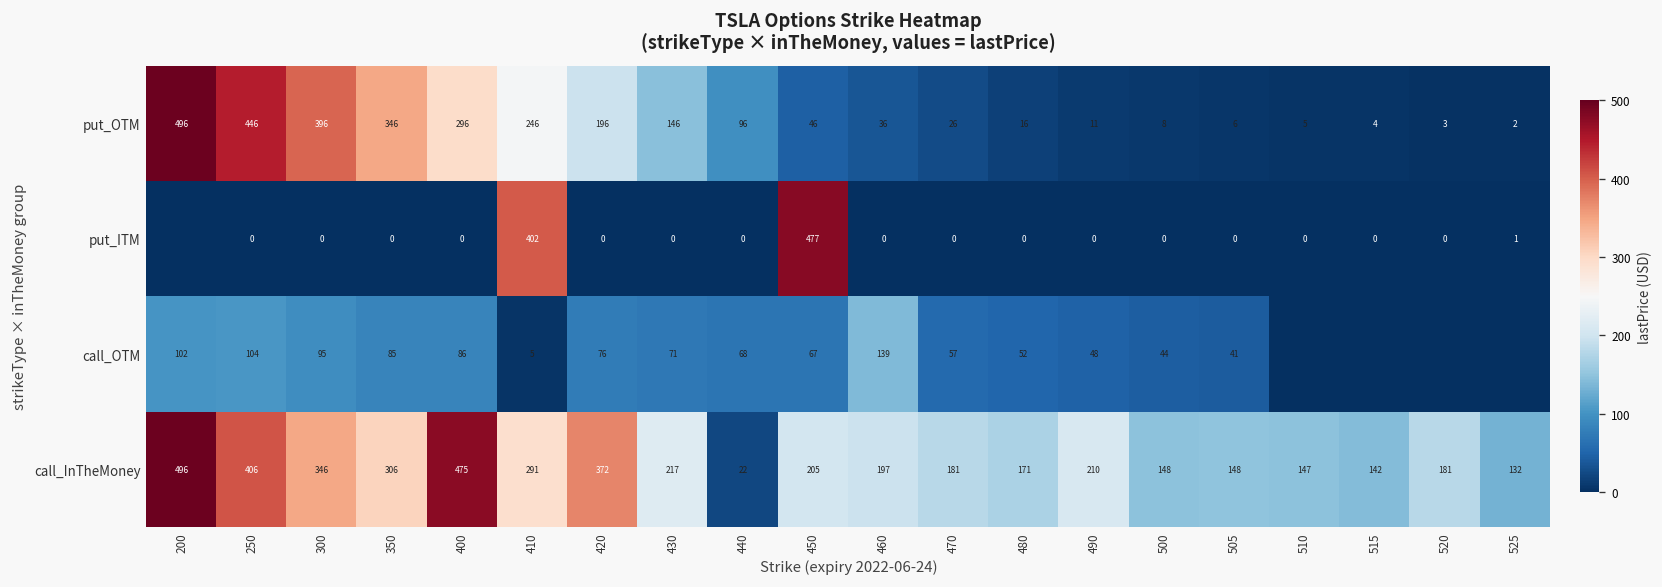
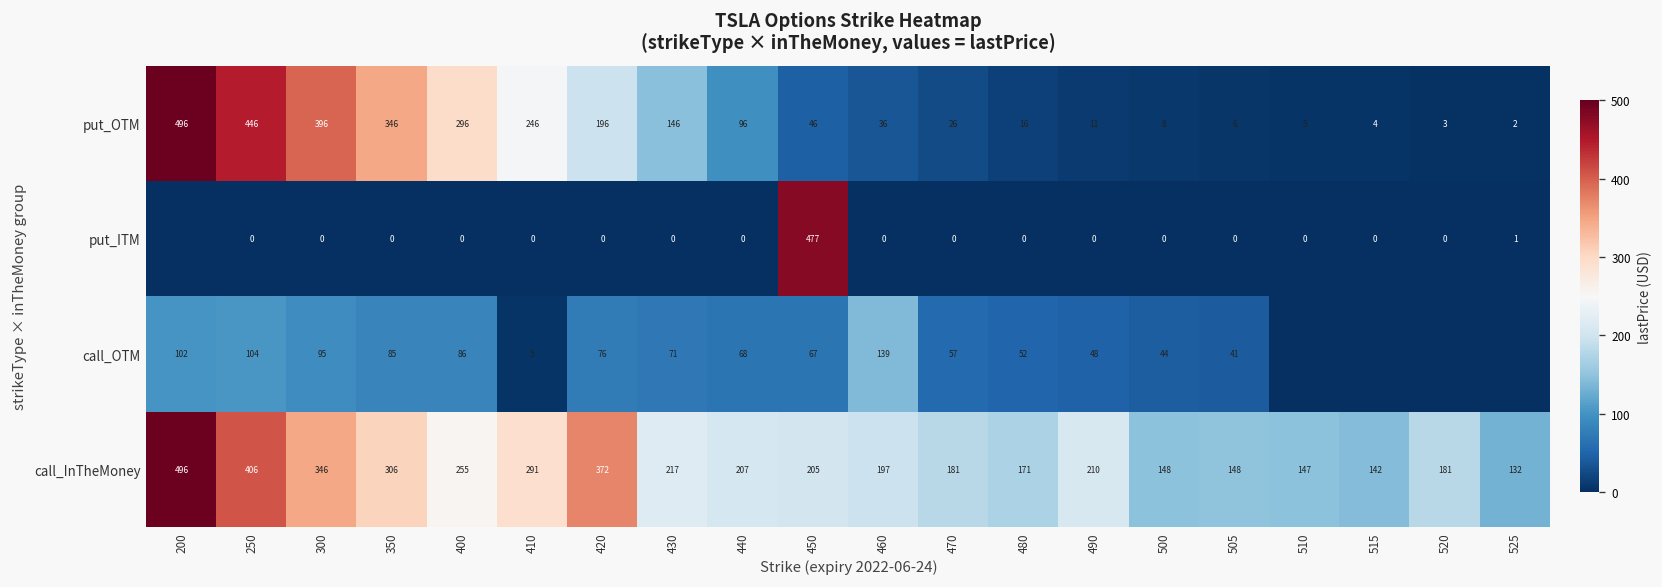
  {
    "put_OTM": {
      "200": 496,
      "250": 446,
      "300": 396,
      "350": 346,
      "400": 296,
      "410": 246,
      "420": 196,
      "430": 146,
      "440": 96,
      "450": 46,
      "460": 36,
      "470": 26,
      "480": 16,
      "490": 11,
      "500": 8,
      "505": 6,
      "510": 5,
      "515": 4,
      "520": 3,
      "525": 2
    },
    "put_ITM": {
      "250": 0,
      "300": 0,
      "350": 0,
      "400": 0,
-     "410": 402,
+     "410": 0,
      "420": 0,
      "430": 0,
      "440": 0,
      "450": 477,
      "460": 0,
      "470": 0,
      "480": 0,
      "490": 0,
      "500": 0,
      "505": 0,
      "510": 0,
      "515": 0,
      "520": 0,
      "525": 1
    },
    "call_OTM": {
      "200": 102,
      "250": 104,
      "300": 95,
      "350": 85,
      "400": 86,
      "410": 5,
      "420": 76,
      "430": 71,
      "440": 68,
      "450": 67,
      "460": 139,
      "470": 57,
      "480": 52,
      "490": 48,
      "500": 44,
      "505": 41
    },
    "call_InTheMoney": {
      "200": 496,
      "250": 406,
      "300": 346,
      "350": 306,
-     "400": 475,
+     "400": 255,
      "410": 291,
      "420": 372,
      "430": 217,
-     "440": 22,
+     "440": 207,
      "450": 205,
      "460": 197,
      "470": 181,
      "480": 171,
      "490": 210,
      "500": 148,
      "505": 148,
      "510": 147,
      "515": 142,
      "520": 181,
      "525": 132
    }
  }
